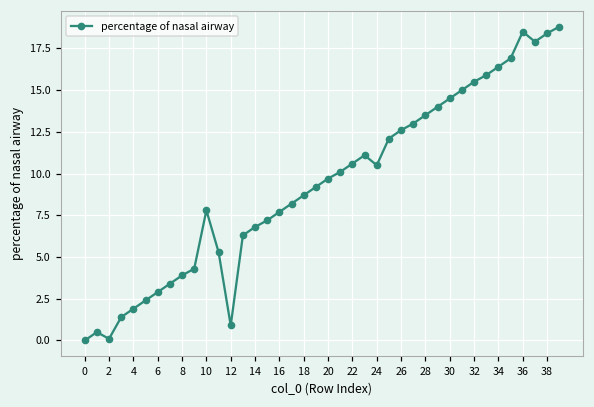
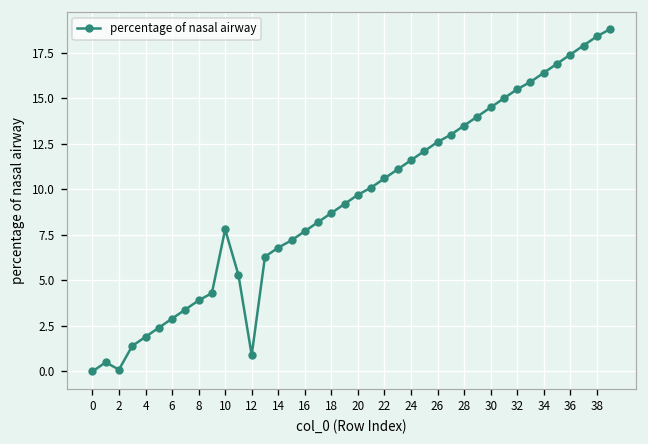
  {
    "0": 0.0,
    "2": 0.1,
    "4": 1.9,
    "6": 2.9,
    "8": 3.9,
    "10": 7.8,
    "12": 0.9,
    "14": 6.8,
    "16": 7.7,
    "18": 8.7,
    "20": 9.7,
    "22": 10.6,
-   "24": 10.5,
+   "24": 11.6,
    "26": 12.6,
    "28": 13.5,
    "30": 14.5,
    "32": 15.5,
    "34": 16.4,
-   "36": 18.5,
+   "36": 17.4,
    "38": 18.4
  }
